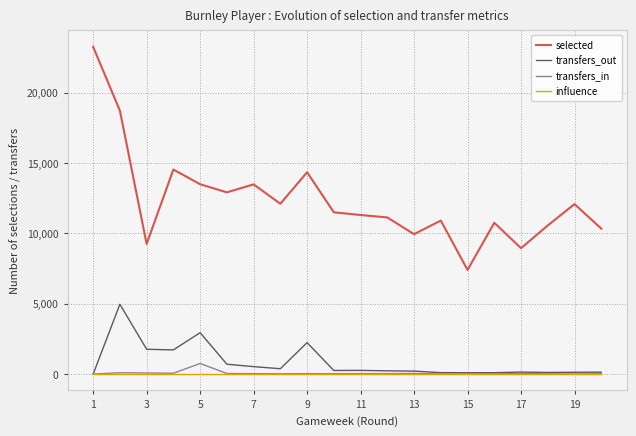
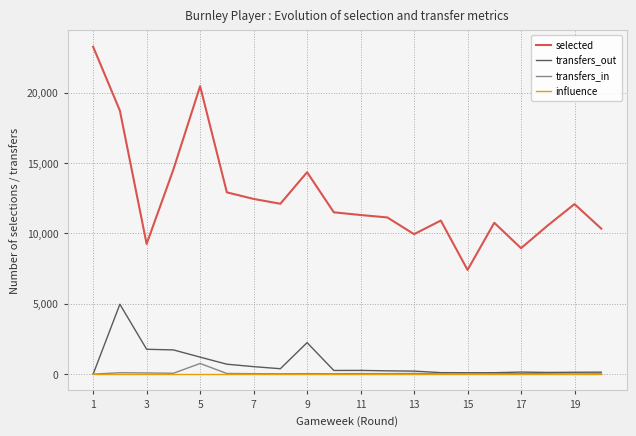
  {
    "selected": {
      "1": "23,300",
      "3": "9,200",
-     "5": "13,500",
-     "7": "13,500",
+     "5": "20,500",
+     "7": "12,400",
      "9": "14,300",
      "11": "11,300",
      "13": "9,900",
      "15": "7,400",
      "17": "8,900",
      "19": "12,100"
    },
    "transfers_out": {
      "3": "1,800",
-     "5": "2,900",
+     "5": "1,200",
      "7": "500",
      "9": "2,200",
      "11": "300"
    },
    "transfers_in": {
      "5": "800"
    },
    "influence": {
      "5": "0"
    }
  }
